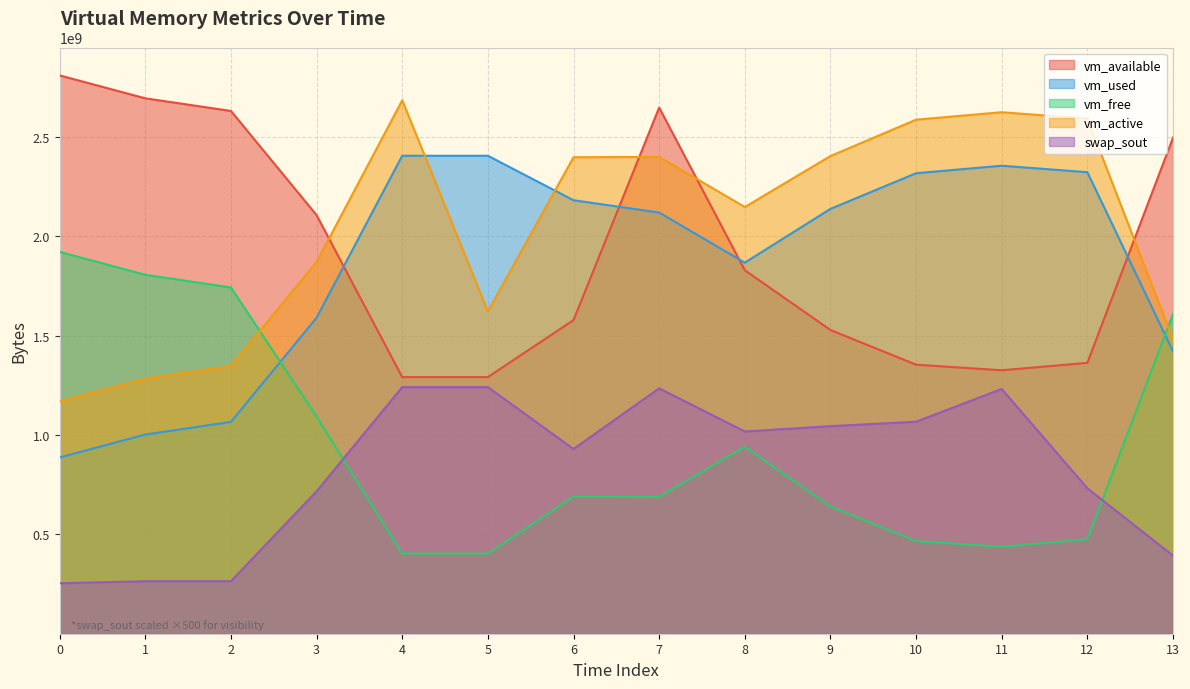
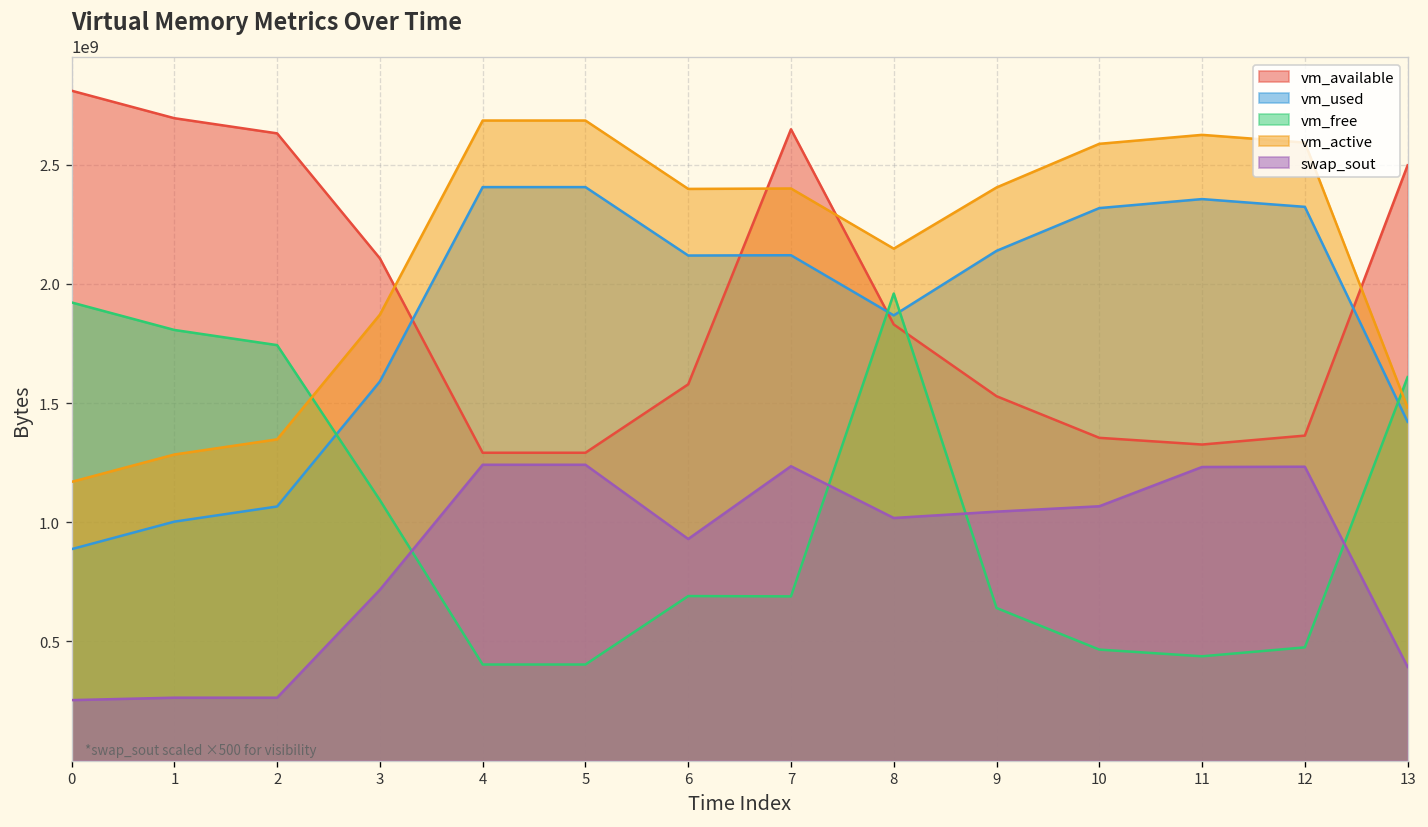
  {
    "vm_available": {
      "0": 2810000000,
      "1": 2690000000,
      "2": 2630000000,
      "3": 2110000000,
      "4": 1290000000,
      "5": 1290000000,
      "6": 1580000000,
      "7": 2650000000,
      "8": 1830000000,
      "9": 1530000000,
      "10": 1350000000,
      "11": 1330000000,
      "12": 1360000000,
      "13": 2500000000
    },
    "vm_used": {
      "0": 890000000,
      "1": 1000000000,
      "2": 1070000000,
      "3": 1590000000,
      "4": 2410000000,
      "5": 2410000000,
-     "6": 2180000000,
+     "6": 2120000000,
      "7": 2120000000,
      "8": 1870000000,
      "9": 2140000000,
      "10": 2320000000,
      "11": 2360000000,
      "12": 2320000000,
      "13": 1420000000
    },
    "vm_free": {
      "0": 1920000000,
      "1": 1810000000,
      "2": 1740000000,
      "3": 1090000000,
      "4": 400000000,
      "5": 400000000,
      "6": 690000000,
      "7": 690000000,
-     "8": 940000000,
+     "8": 1960000000,
      "9": 640000000,
      "10": 470000000,
      "11": 440000000,
      "12": 480000000,
      "13": 1610000000
    },
    "vm_active": {
      "0": 1170000000,
      "1": 1280000000,
      "2": 1350000000,
      "3": 1870000000,
      "4": 2680000000,
-     "5": 1620000000,
+     "5": 2680000000,
      "6": 2400000000,
      "7": 2400000000,
      "8": 2150000000,
      "9": 2400000000,
      "10": 2590000000,
      "11": 2620000000,
      "13": 1480000000
    },
    "swap_sout": {
      "0": 250000000,
      "1": 260000000,
      "2": 260000000,
      "3": 720000000,
      "4": 1240000000,
      "5": 1240000000,
      "6": 930000000,
      "7": 1230000000,
      "8": 1020000000,
      "9": 1040000000,
      "10": 1070000000,
      "11": 1230000000,
-     "12": 730000000,
+     "12": 1230000000,
      "13": 390000000
    }
  }
